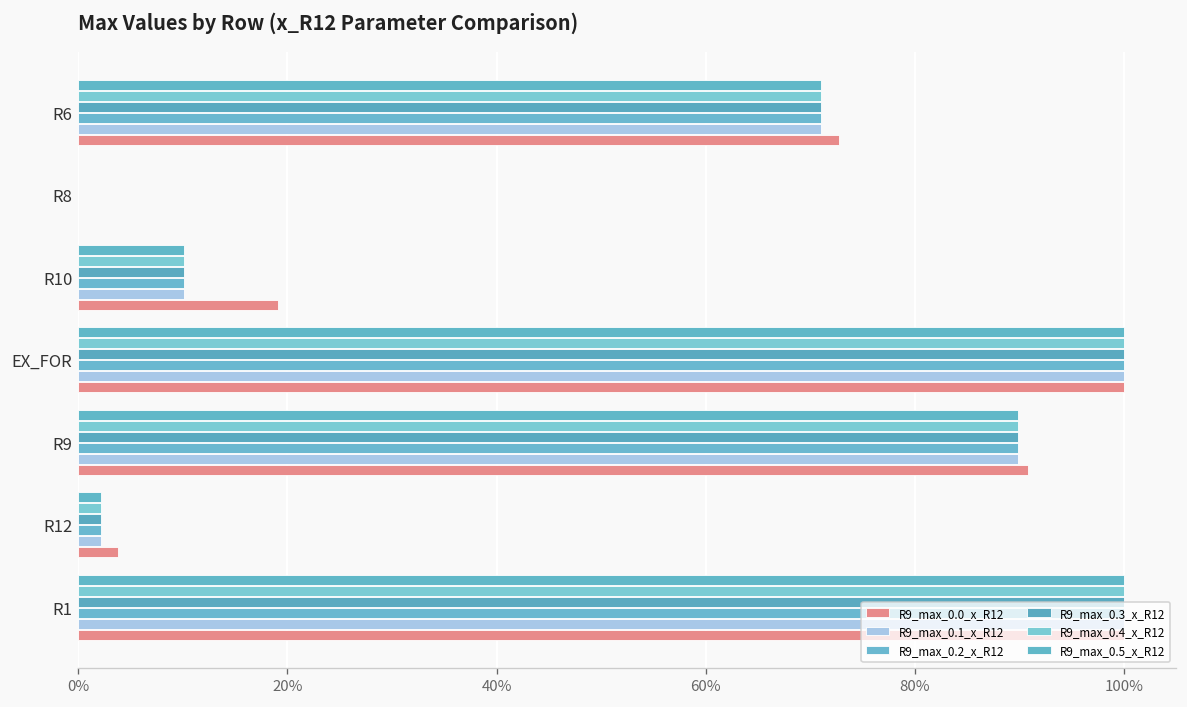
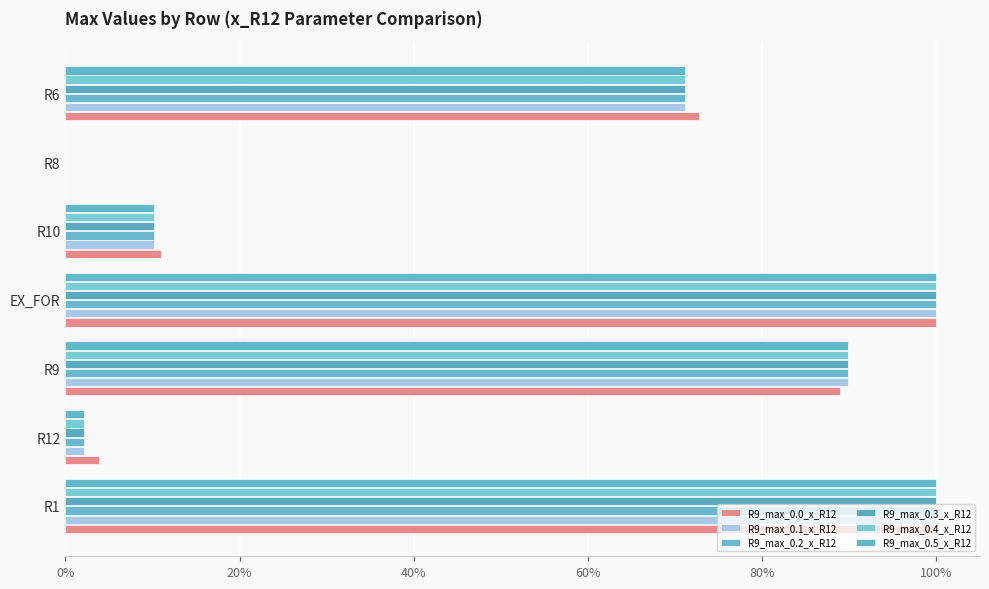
  {
    "R9_max_0.0_x_R12": {
      "R6": "73%",
      "R8": "0%",
-     "R10": "19%",
+     "R10": "11%",
      "EX_FOR": "100%",
-     "R9": "91%",
+     "R9": "89%",
      "R12": "4%"
    }
  }
